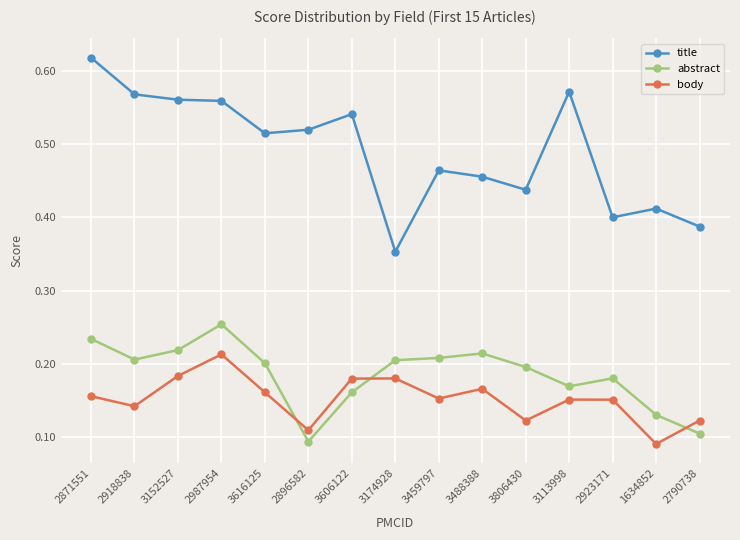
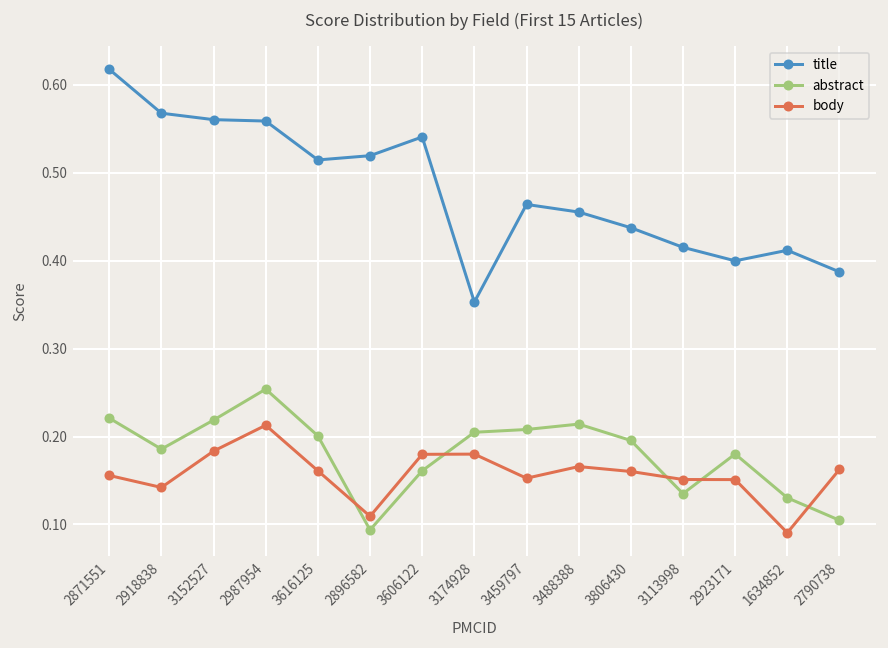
  {
    "title": {
      "2871551": 0.62,
      "2918838": 0.57,
      "3152527": 0.56,
      "2987954": 0.56,
      "3616125": 0.51,
      "2896582": 0.52,
      "3606122": 0.54,
      "3174928": 0.35,
      "3459797": 0.46,
      "3488388": 0.46,
      "3806430": 0.44,
-     "3113998": 0.57,
+     "3113998": 0.42,
      "2923171": 0.40,
      "1634852": 0.41,
      "2790738": 0.39
    },
    "abstract": {
-     "2871551": 0.23,
-     "2918838": 0.21,
+     "2871551": 0.22,
+     "2918838": 0.19,
      "3152527": 0.22,
      "2987954": 0.25,
      "3616125": 0.20,
      "2896582": 0.09,
      "3606122": 0.16,
      "3174928": 0.20,
      "3459797": 0.21,
      "3488388": 0.21,
      "3806430": 0.20,
-     "3113998": 0.17,
+     "3113998": 0.14,
      "2923171": 0.18,
      "1634852": 0.13,
      "2790738": 0.10
    },
    "body": {
      "2871551": 0.16,
      "2918838": 0.14,
      "3152527": 0.18,
      "2987954": 0.21,
      "3616125": 0.16,
      "2896582": 0.11,
      "3606122": 0.18,
      "3174928": 0.18,
      "3459797": 0.15,
      "3488388": 0.17,
-     "3806430": 0.12,
+     "3806430": 0.16,
      "3113998": 0.15,
      "2923171": 0.15,
      "1634852": 0.09,
-     "2790738": 0.12
+     "2790738": 0.16
    }
  }
